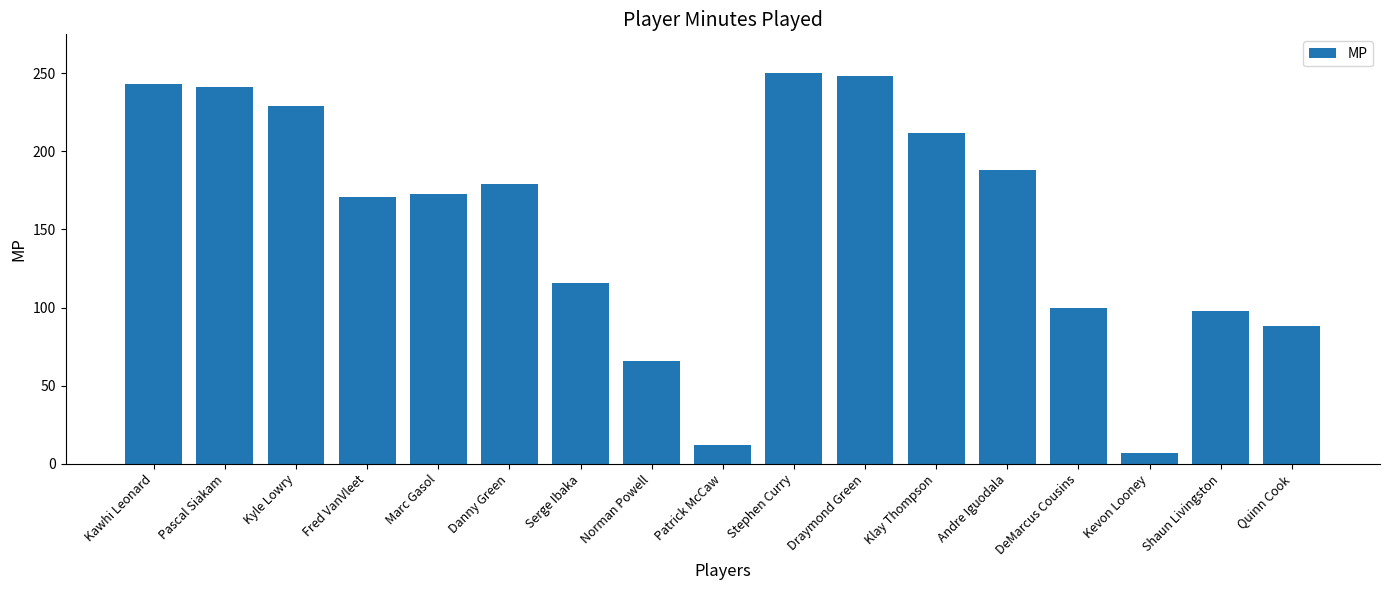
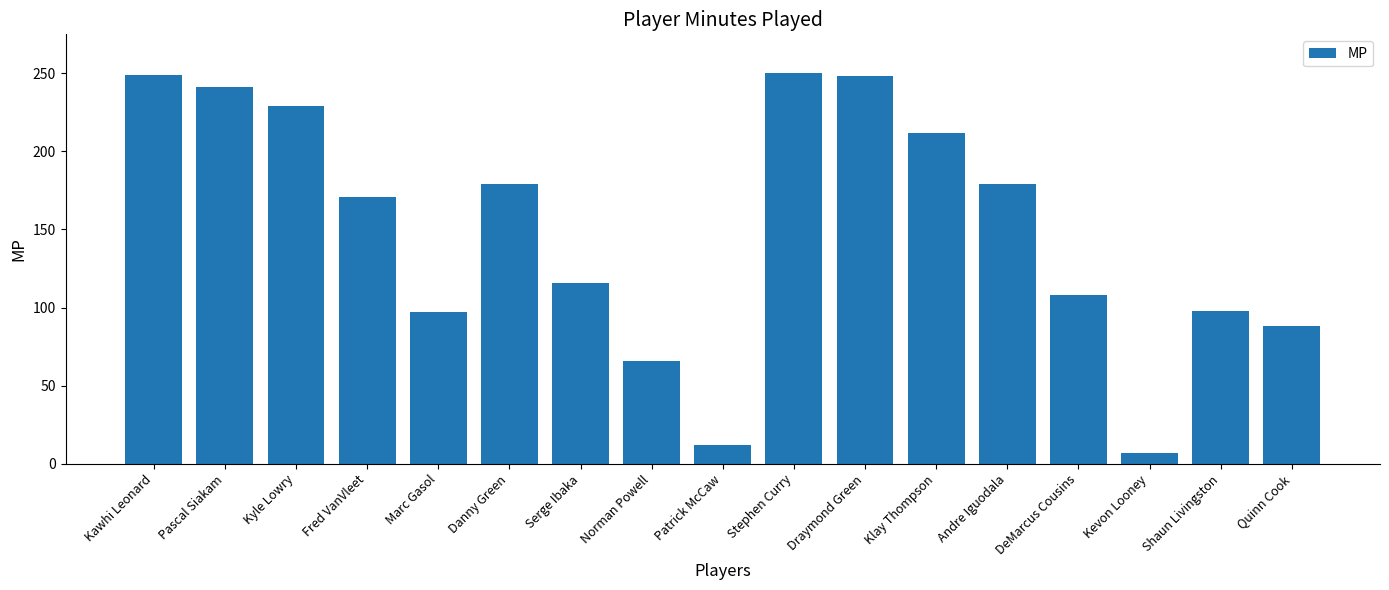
  {
-   "Kawhi Leonard": 243,
+   "Kawhi Leonard": 249,
    "Pascal Siakam": 241,
    "Kyle Lowry": 229,
    "Fred VanVleet": 171,
-   "Marc Gasol": 173,
+   "Marc Gasol": 97,
    "Danny Green": 179,
    "Serge Ibaka": 116,
    "Norman Powell": 66,
    "Patrick McCaw": 12,
    "Stephen Curry": 250,
    "Draymond Green": 248,
    "Klay Thompson": 212,
-   "Andre Iguodala": 188,
-   "DeMarcus Cousins": 100,
+   "Andre Iguodala": 179,
+   "DeMarcus Cousins": 108,
    "Kevon Looney": 7,
    "Shaun Livingston": 98,
    "Quinn Cook": 88
  }
